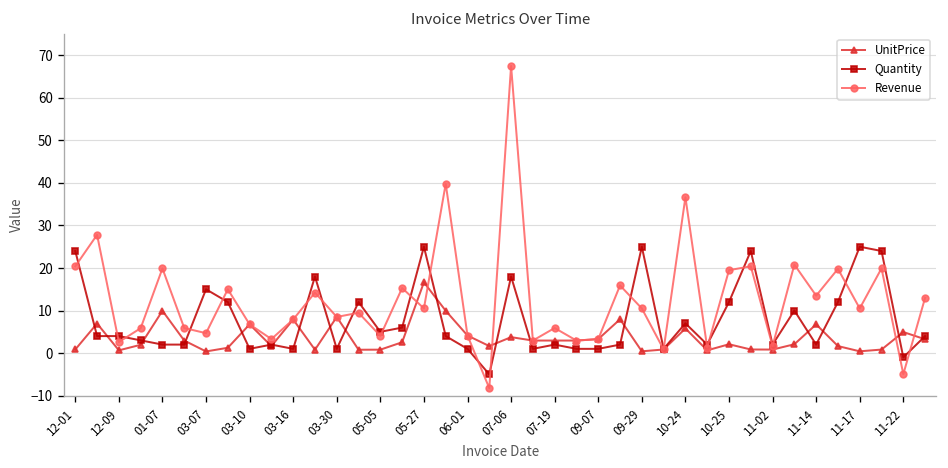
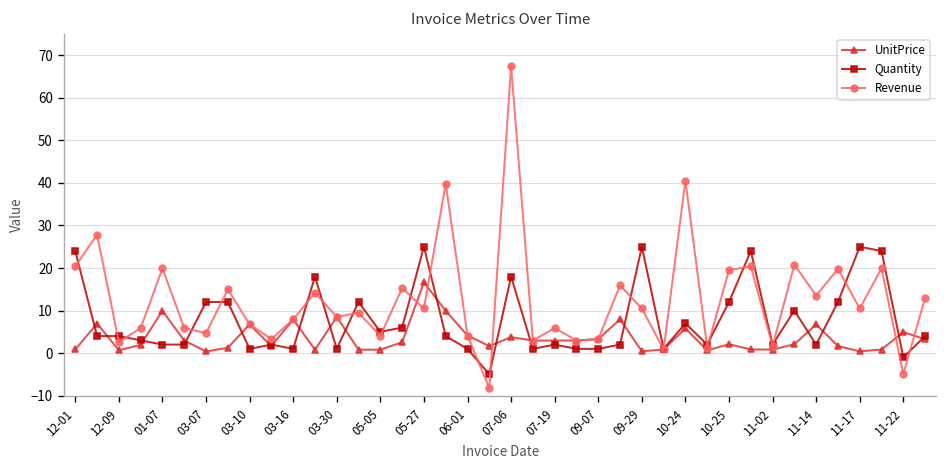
  {
    "UnitPrice": {
      "12-01": 1,
      "12-09": 1,
      "01-07": 10,
      "03-07": 0,
      "05-05": 1,
      "05-27": 17,
      "07-06": 4,
      "07-19": 3,
      "09-29": 0,
      "10-24": 6,
      "10-25": 2,
      "11-02": 1,
      "11-14": 7,
      "11-17": 0,
      "11-22": 5
    },
    "Quantity": {
      "12-01": 24,
      "12-09": 4,
      "01-07": 2,
-     "03-07": 15,
+     "03-07": 12,
      "03-10": 1,
      "03-16": 1,
      "03-30": 1,
      "05-05": 5,
      "05-27": 25,
      "06-01": 1,
      "07-06": 18,
      "07-19": 2,
      "09-07": 1,
      "09-29": 25,
      "10-24": 7,
      "10-25": 12,
      "11-14": 2,
      "11-17": 25,
      "11-22": -1
    },
    "Revenue": {
      "12-01": 20,
      "12-09": 3,
      "01-07": 20,
      "03-07": 5,
      "05-05": 4,
      "05-27": 11,
      "07-06": 68,
      "07-19": 6,
      "09-29": 11,
-     "10-24": 37,
+     "10-24": 41,
      "10-25": 19,
      "11-14": 14,
      "11-17": 11,
      "11-22": -5
    }
  }
